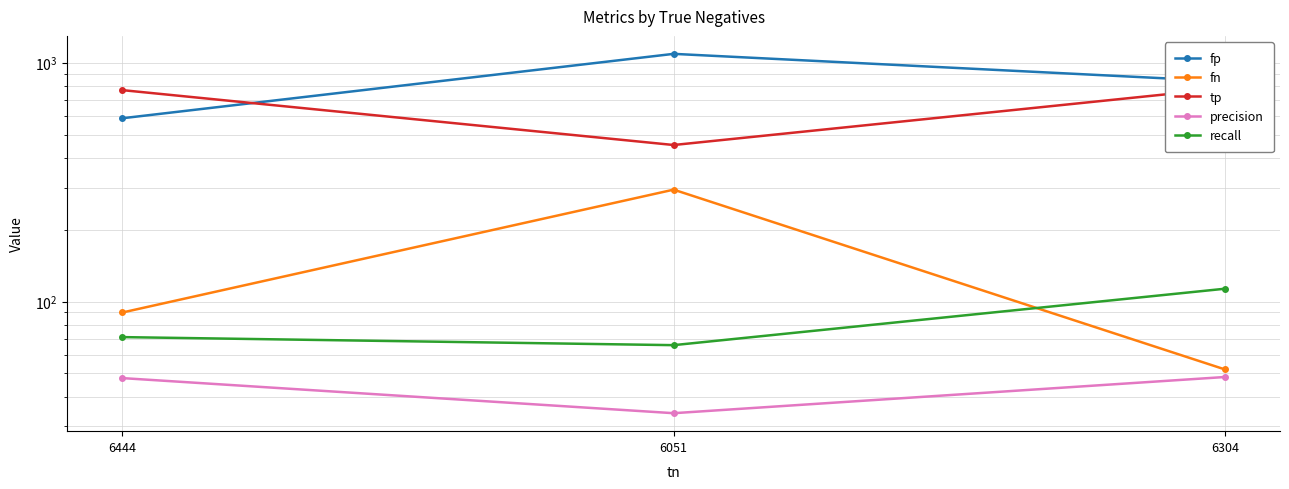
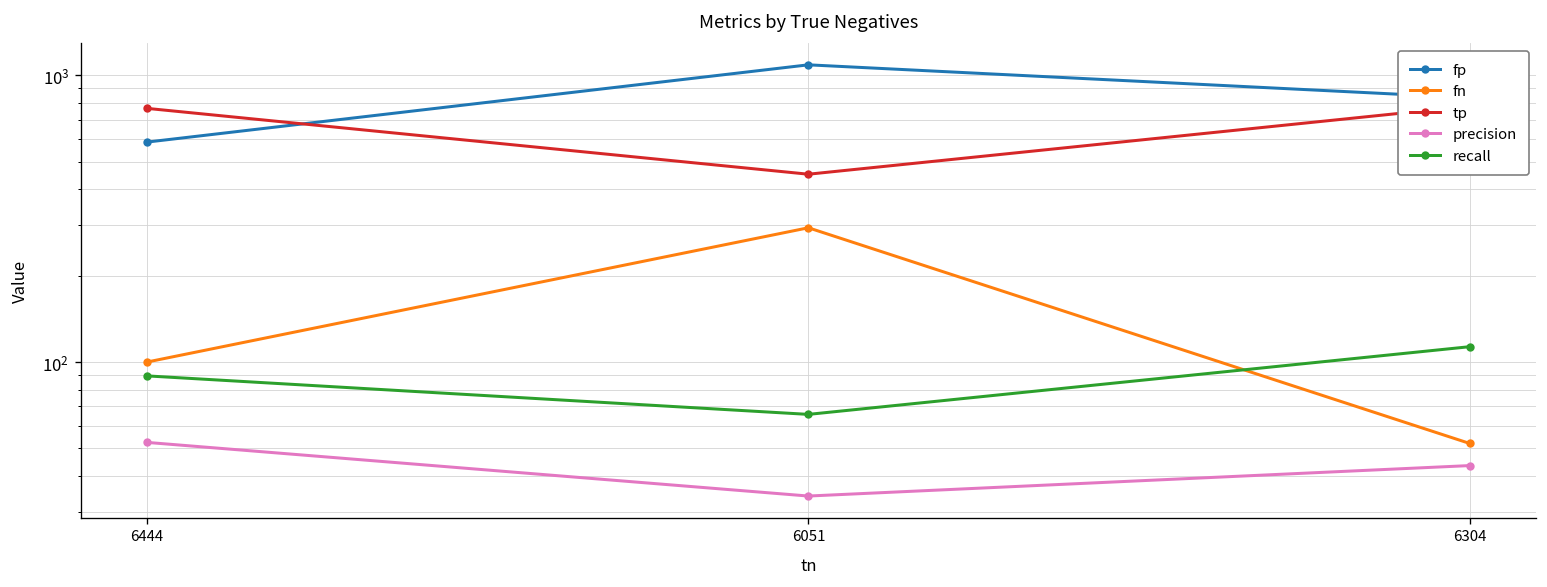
  {
    "fp": {
      "6444": 590,
      "6051": 1100
    },
    "fn": {
-     "6444": 90,
+     "6444": 100,
      "6051": 290,
      "6304": 52
    },
    "tp": {
      "6444": 770,
      "6051": 450
    },
    "precision": {
-     "6444": 48,
+     "6444": 52,
      "6051": 34,
-     "6304": 48
+     "6304": 44
    },
    "recall": {
-     "6444": 71,
+     "6444": 89,
      "6051": 66,
      "6304": 110
    }
  }
